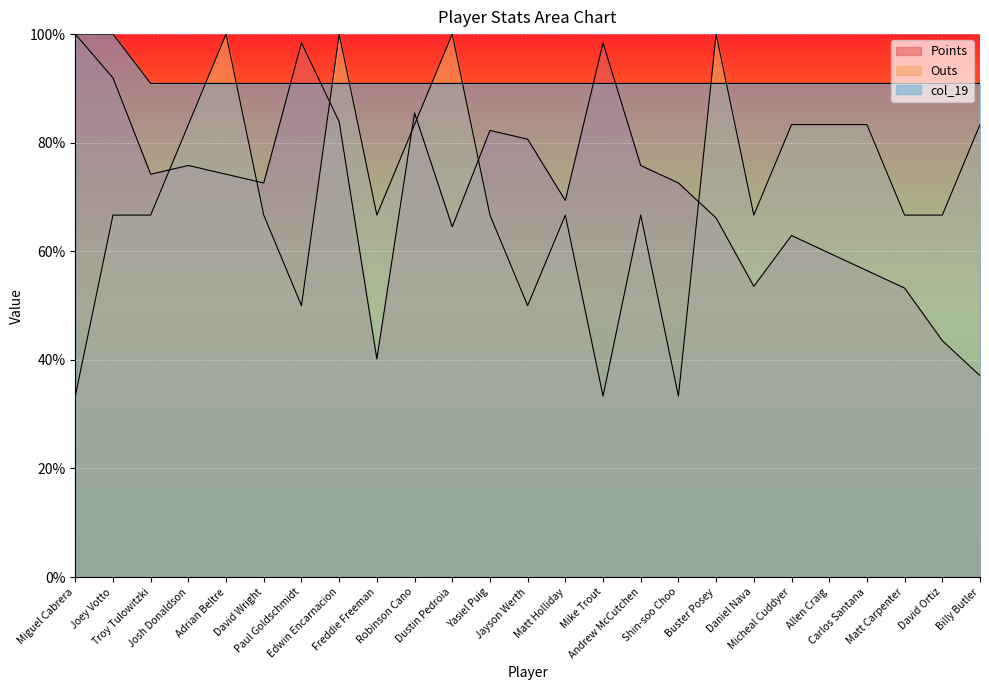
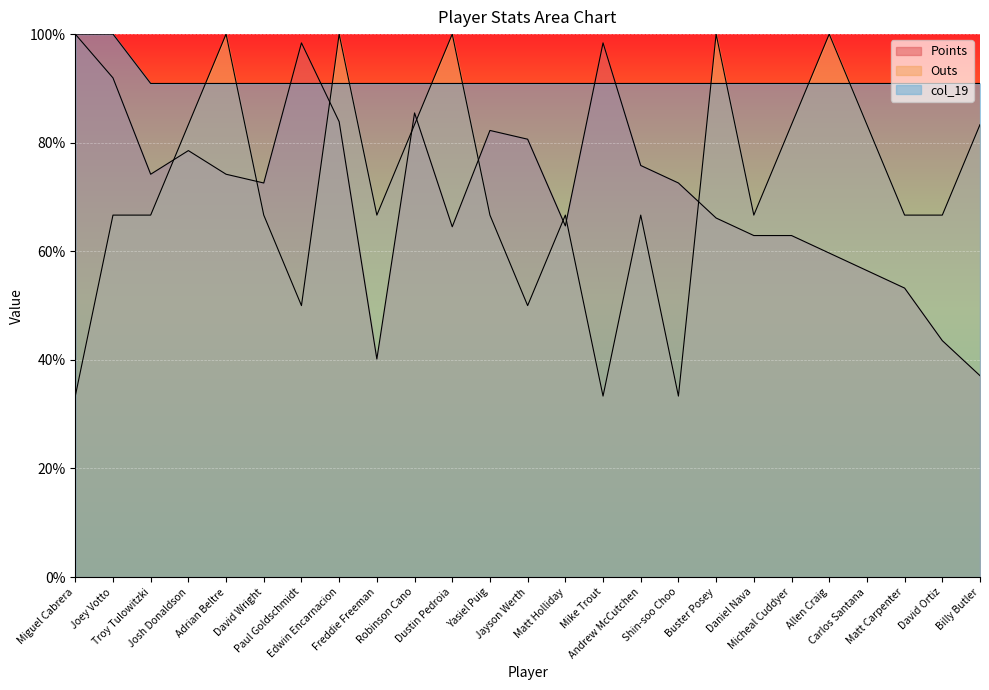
  {
    "Points": {
      "Joey Votto": "92%",
      "Troy Tulowitzki": "74%",
-     "Josh Donaldson": "76%",
+     "Josh Donaldson": "79%",
      "Adrian Beltre": "74%",
      "David Wright": "73%",
      "Paul Goldschmidt": "98%",
      "Edwin Encarnacion": "84%",
      "Freddie Freeman": "40%",
      "Robinson Cano": "85%",
      "Dustin Pedroia": "65%",
      "Yasiel Puig": "82%",
      "Jayson Werth": "81%",
-     "Matt Holliday": "69%",
+     "Matt Holliday": "65%",
      "Mike Trout": "98%",
      "Andrew McCutchen": "76%",
      "Shin-soo Choo": "73%",
      "Buster Posey": "66%",
-     "Daniel Nava": "54%",
+     "Daniel Nava": "63%",
      "Micheal Cuddyer": "63%",
      "Allen Craig": "60%",
      "Carlos Santana": "56%",
      "Matt Carpenter": "53%",
      "David Ortiz": "44%",
      "Billy Butler": "37%"
    },
    "Outs": {
      "Miguel Cabrera": "33%",
      "Joey Votto": "67%",
      "Troy Tulowitzki": "67%",
      "Josh Donaldson": "83%",
      "Adrian Beltre": "100%",
      "David Wright": "67%",
      "Paul Goldschmidt": "50%",
      "Edwin Encarnacion": "100%",
      "Freddie Freeman": "67%",
      "Robinson Cano": "83%",
      "Dustin Pedroia": "100%",
      "Yasiel Puig": "67%",
      "Jayson Werth": "50%",
      "Matt Holliday": "67%",
      "Mike Trout": "33%",
      "Andrew McCutchen": "67%",
      "Shin-soo Choo": "33%",
      "Buster Posey": "100%",
      "Daniel Nava": "67%",
      "Micheal Cuddyer": "83%",
-     "Allen Craig": "83%",
+     "Allen Craig": "100%",
      "Carlos Santana": "83%",
      "Matt Carpenter": "67%",
      "David Ortiz": "67%",
      "Billy Butler": "83%"
    },
    "col_19": {
      "Joey Votto": "100%",
      "Troy Tulowitzki": "91%",
      "Josh Donaldson": "91%",
      "Adrian Beltre": "91%",
      "David Wright": "91%",
      "Paul Goldschmidt": "91%",
      "Edwin Encarnacion": "91%",
      "Freddie Freeman": "91%",
      "Robinson Cano": "91%",
      "Dustin Pedroia": "91%",
      "Yasiel Puig": "91%",
      "Jayson Werth": "91%",
      "Matt Holliday": "91%",
      "Mike Trout": "91%",
      "Andrew McCutchen": "91%",
      "Shin-soo Choo": "91%",
      "Buster Posey": "91%",
      "Daniel Nava": "91%",
      "Micheal Cuddyer": "91%",
      "Allen Craig": "91%",
      "Carlos Santana": "91%",
      "Billy Butler": "91%"
    }
  }
